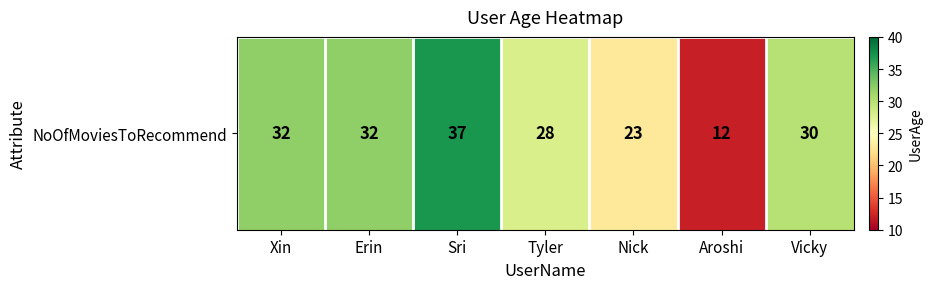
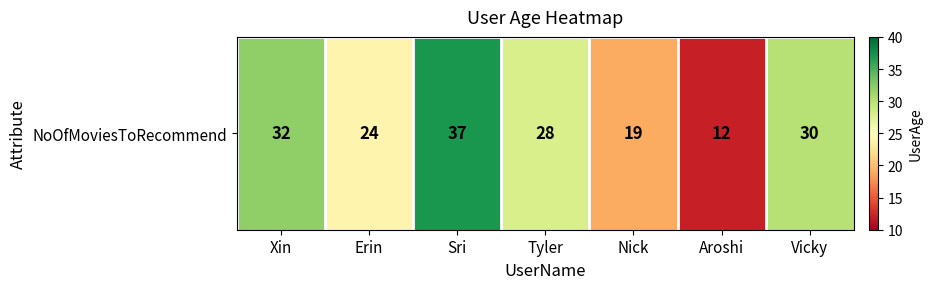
  {
    "NoOfMoviesToRecommend": {
      "Xin": 32,
-     "Erin": 32,
+     "Erin": 24,
      "Sri": 37,
      "Tyler": 28,
-     "Nick": 23,
+     "Nick": 19,
      "Aroshi": 12,
      "Vicky": 30
    }
  }
